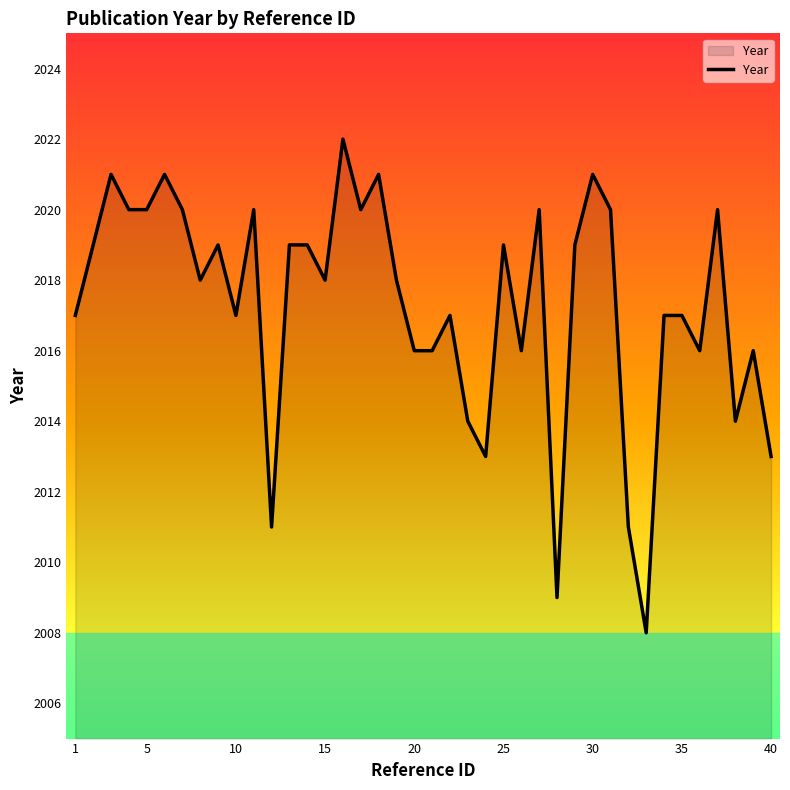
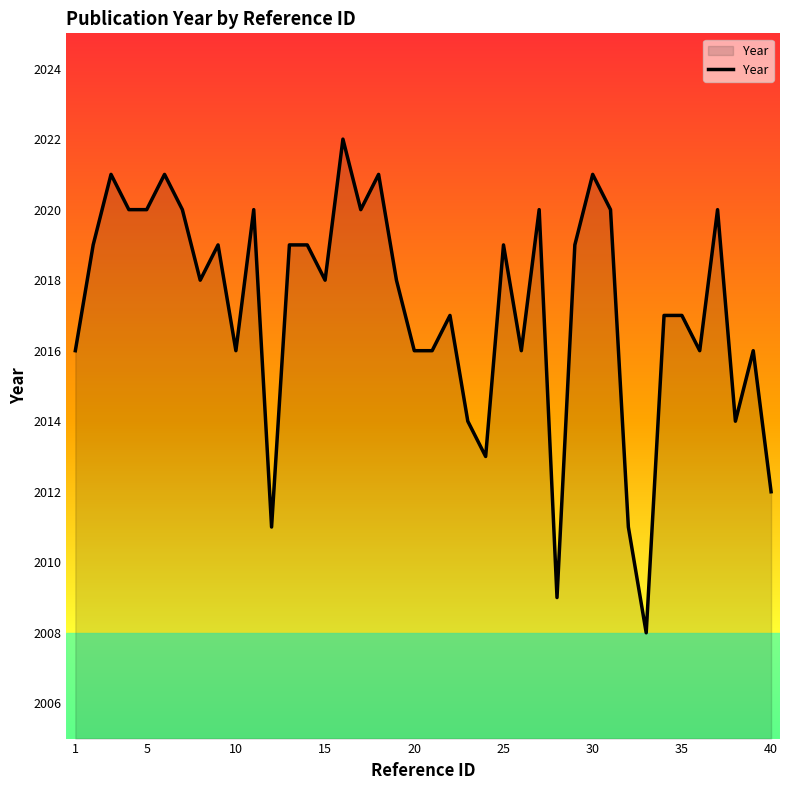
  {
-   "1": 2017,
+   "1": 2016,
    "5": 2020,
-   "10": 2017,
+   "10": 2016,
    "15": 2018,
    "20": 2016,
    "25": 2019,
    "30": 2021,
    "35": 2017,
-   "40": 2013
+   "40": 2012
  }
